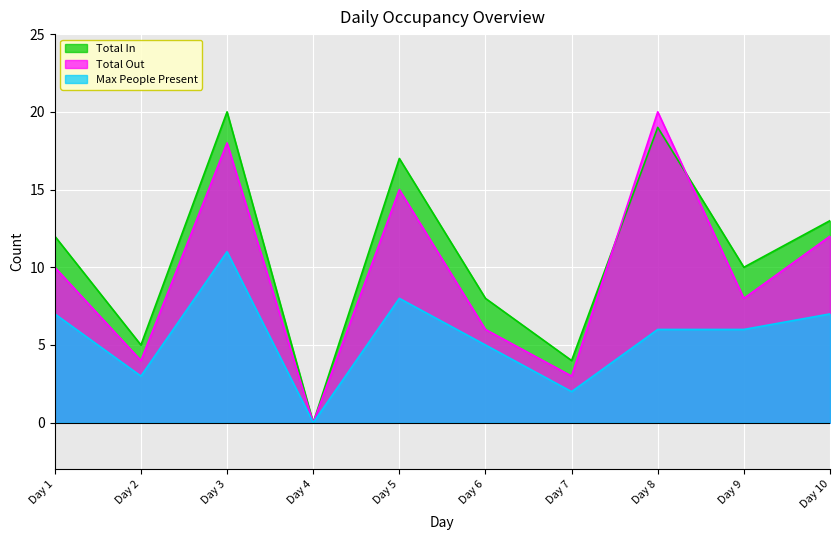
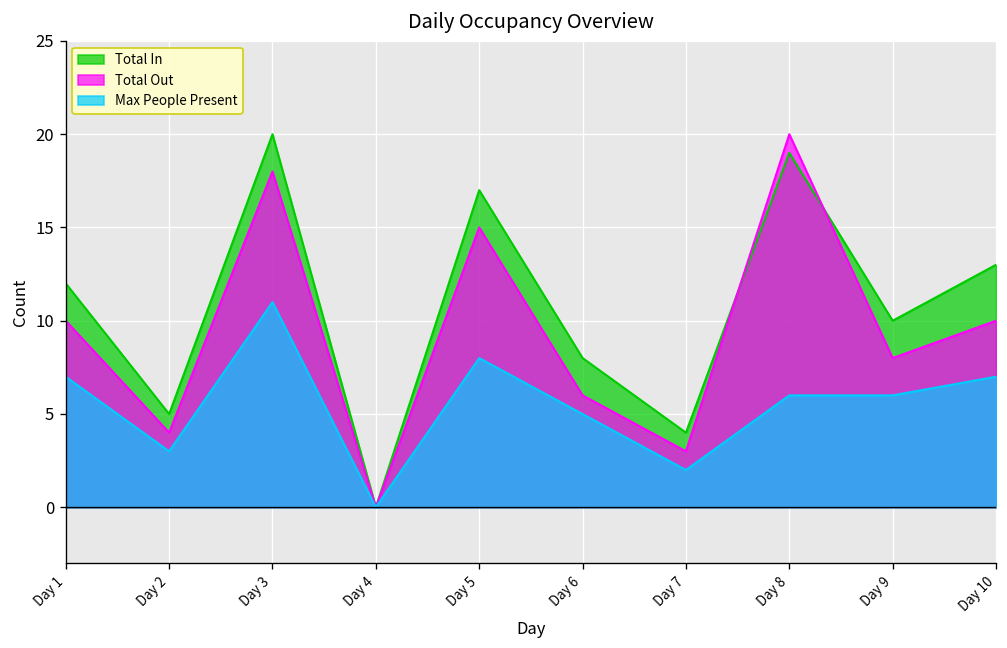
  {
    "Total In": {
      "Day 1": 12,
      "Day 2": 5,
      "Day 3": 20,
      "Day 5": 17,
      "Day 6": 8,
      "Day 7": 4,
      "Day 8": 19,
      "Day 9": 10,
      "Day 10": 13
    },
    "Total Out": {
      "Day 1": 10,
      "Day 2": 4,
      "Day 3": 18,
      "Day 5": 15,
      "Day 6": 6,
      "Day 7": 3,
      "Day 8": 20,
      "Day 9": 8,
-     "Day 10": 12
+     "Day 10": 10
    },
    "Max People Present": {
      "Day 1": 7,
      "Day 2": 3,
      "Day 3": 11,
      "Day 5": 8,
      "Day 6": 5,
      "Day 7": 2,
      "Day 8": 6,
      "Day 9": 6,
      "Day 10": 7
    }
  }
